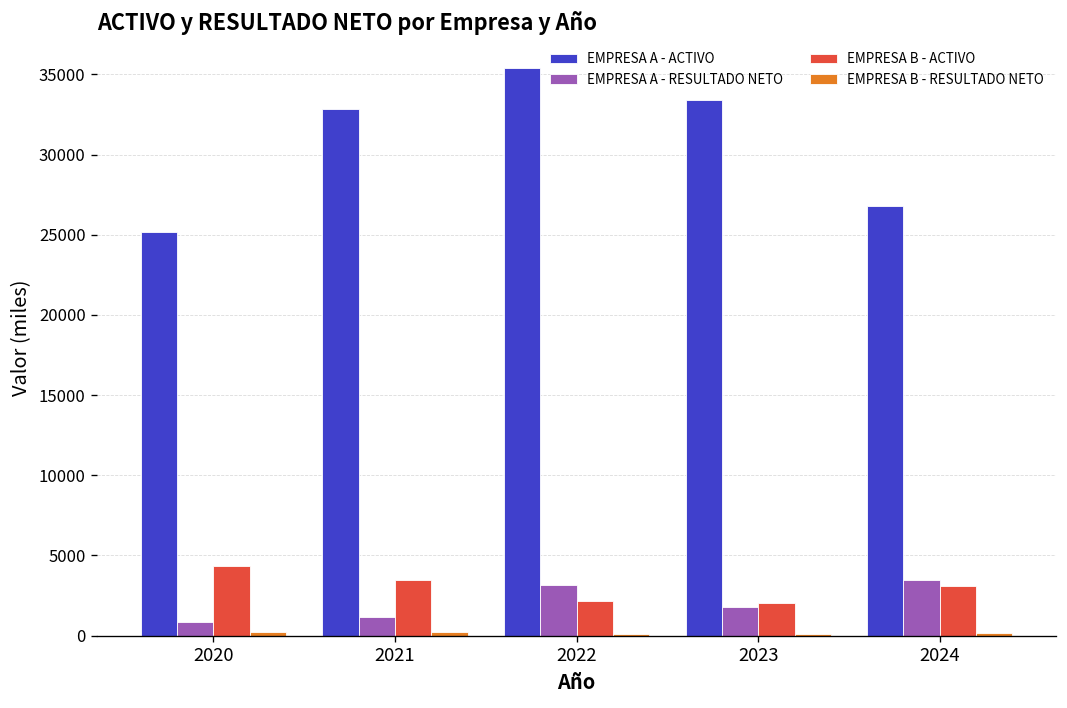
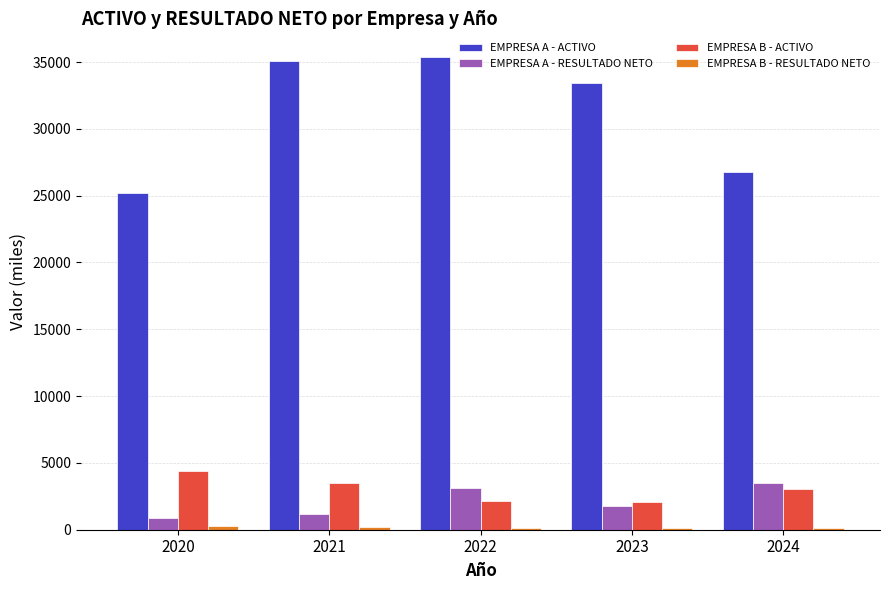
  {
    "EMPRESA A - ACTIVO": {
      "2020": 25200,
-     "2021": 32900,
+     "2021": 35100,
      "2022": 35400,
      "2023": 33400,
      "2024": 26800
    },
    "EMPRESA A - RESULTADO NETO": {
      "2020": 900,
      "2021": 1200,
      "2022": 3100,
      "2023": 1800,
      "2024": 3500
    }
  }
